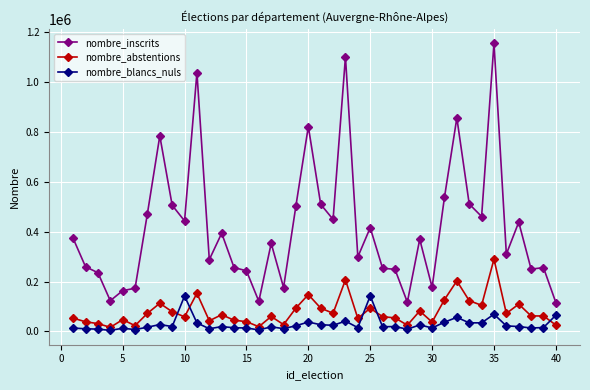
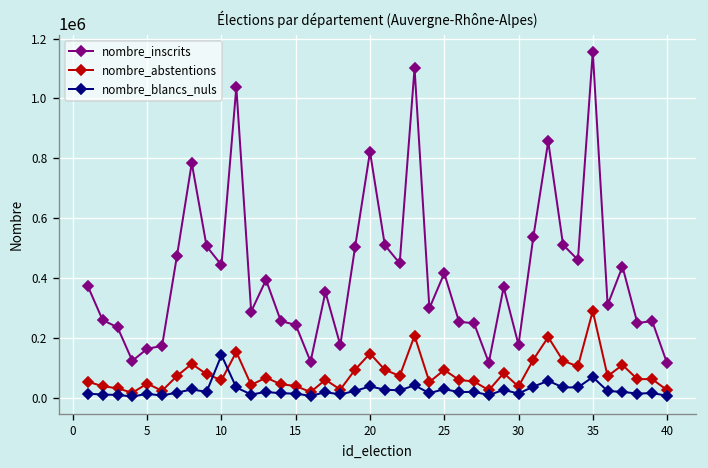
  {
    "nombre_inscrits": {
      "5": 160000,
      "10": 440000,
      "15": 240000,
      "20": 820000,
      "25": 420000,
      "30": 180000,
      "35": 1160000,
      "40": 120000
    },
    "nombre_abstentions": {
      "5": 50000,
      "10": 60000,
      "15": 40000,
      "20": 150000,
      "25": 90000,
      "30": 40000,
      "35": 290000,
      "40": 30000
    },
    "nombre_blancs_nuls": {
      "5": 10000,
      "10": 140000,
      "15": 10000,
      "20": 40000,
-     "25": 140000,
+     "25": 30000,
      "30": 10000,
      "35": 70000,
-     "40": 70000
+     "40": 10000
    }
  }
